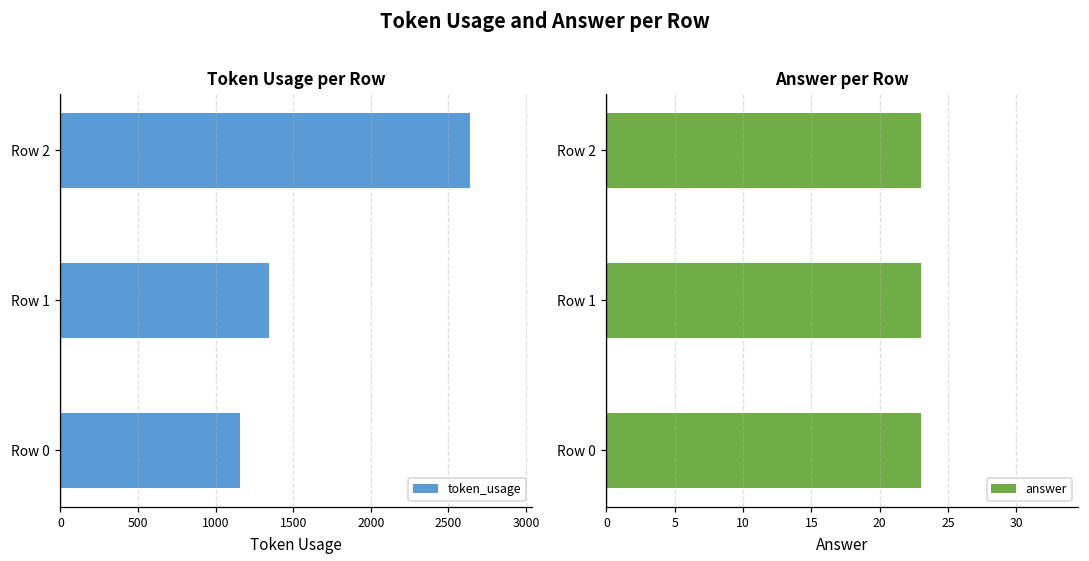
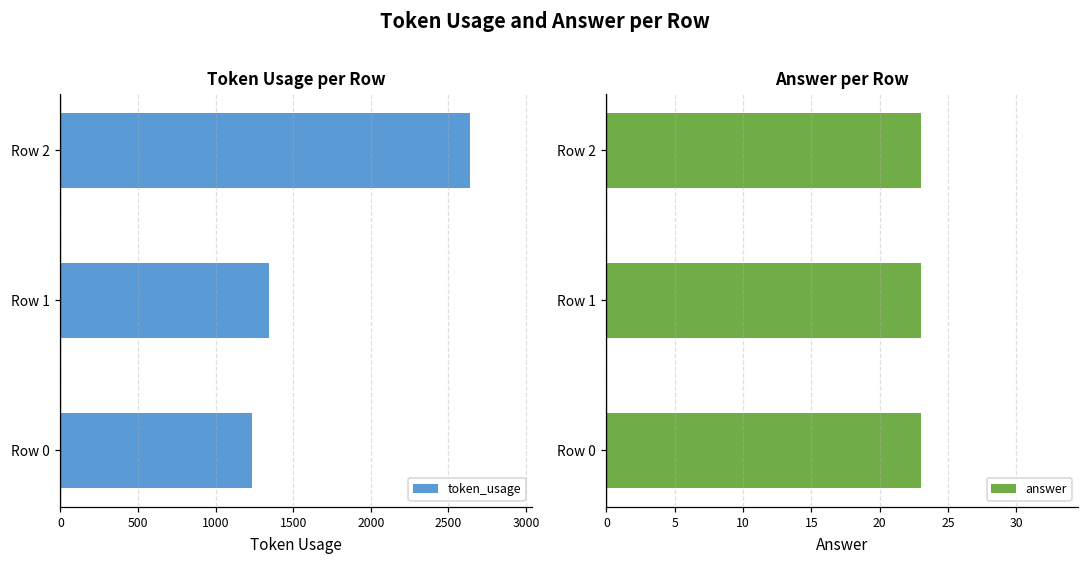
  {
    "Token Usage per Row": {
      "Row 2": 2640,
      "Row 1": 1340,
-     "Row 0": 1160
+     "Row 0": 1230
    },
    "Answer per Row": {
      "Row 2": 23.0,
      "Row 1": 23.0,
      "Row 0": 23.0
    }
  }
